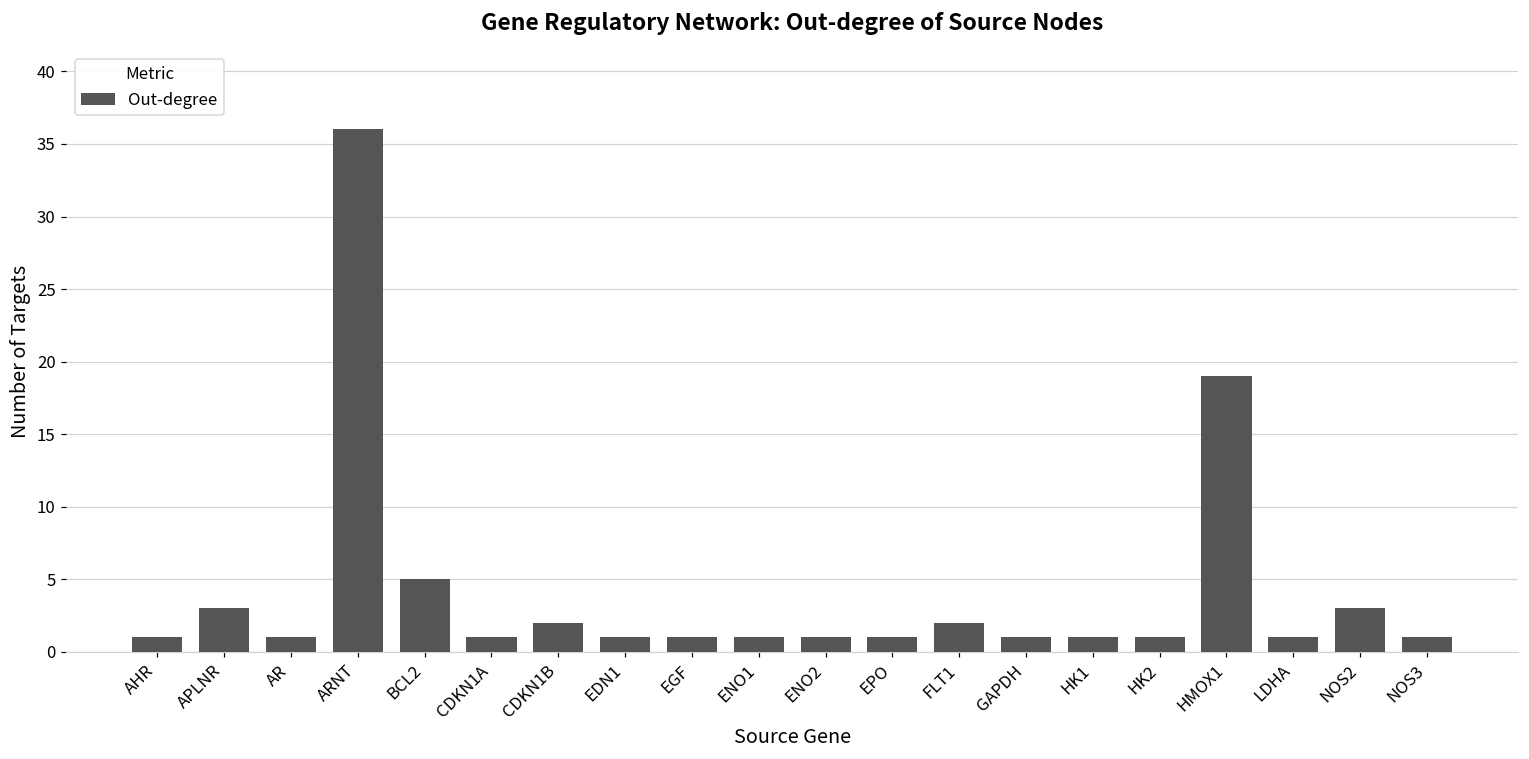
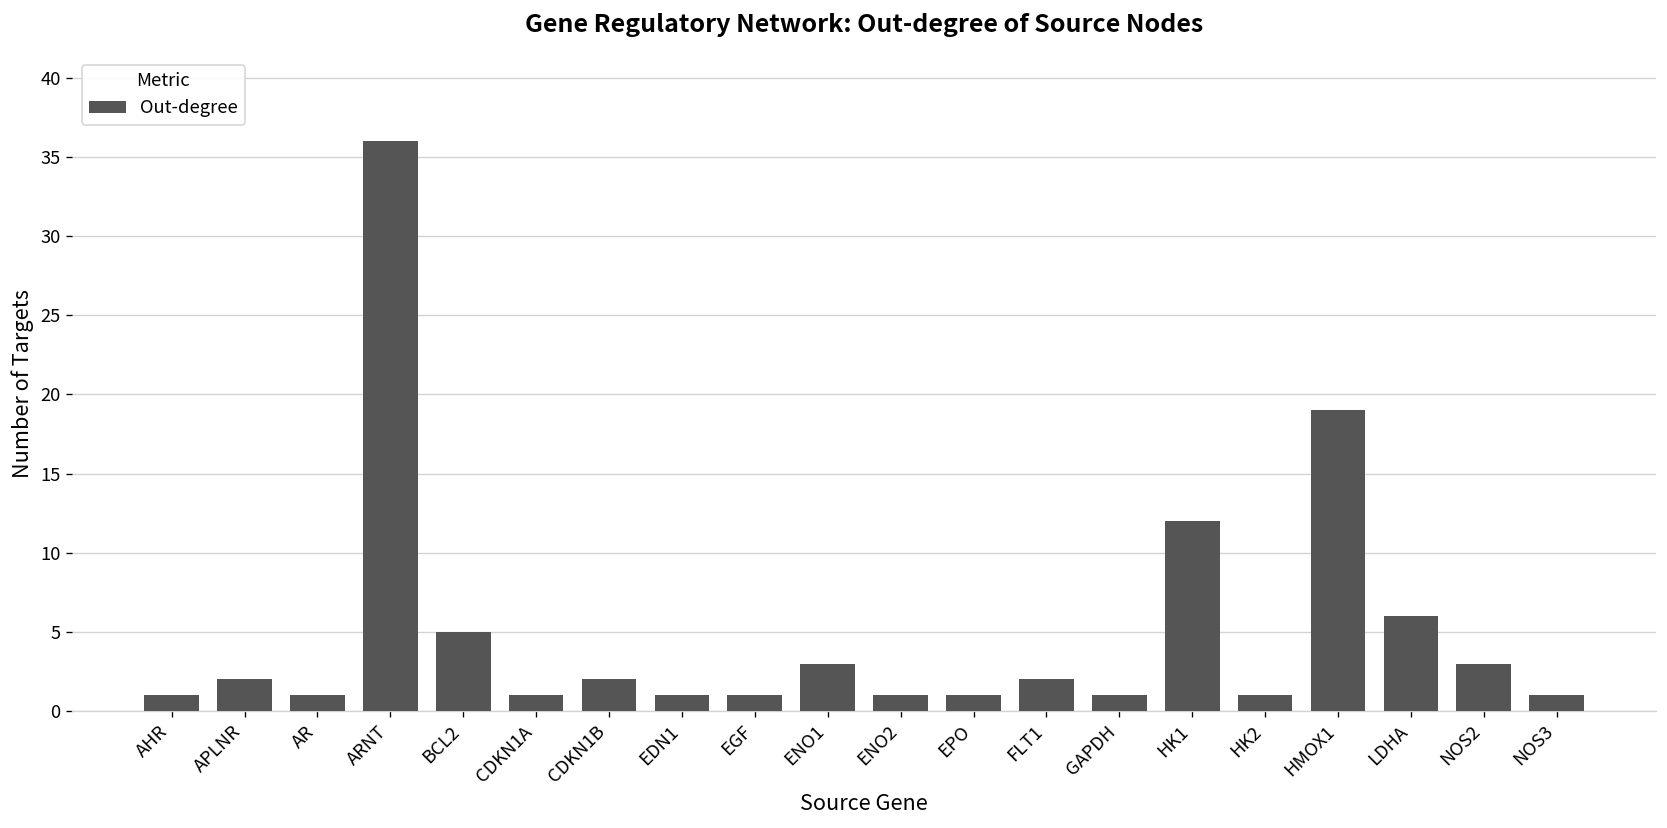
  {
    "AHR": 1,
-   "APLNR": 3,
+   "APLNR": 2,
    "AR": 1,
    "ARNT": 36,
    "BCL2": 5,
    "CDKN1A": 1,
    "CDKN1B": 2,
    "EDN1": 1,
    "EGF": 1,
-   "ENO1": 1,
+   "ENO1": 3,
    "ENO2": 1,
    "EPO": 1,
    "FLT1": 2,
    "GAPDH": 1,
-   "HK1": 1,
+   "HK1": 12,
    "HK2": 1,
    "HMOX1": 19,
-   "LDHA": 1,
+   "LDHA": 6,
    "NOS2": 3,
    "NOS3": 1
  }
